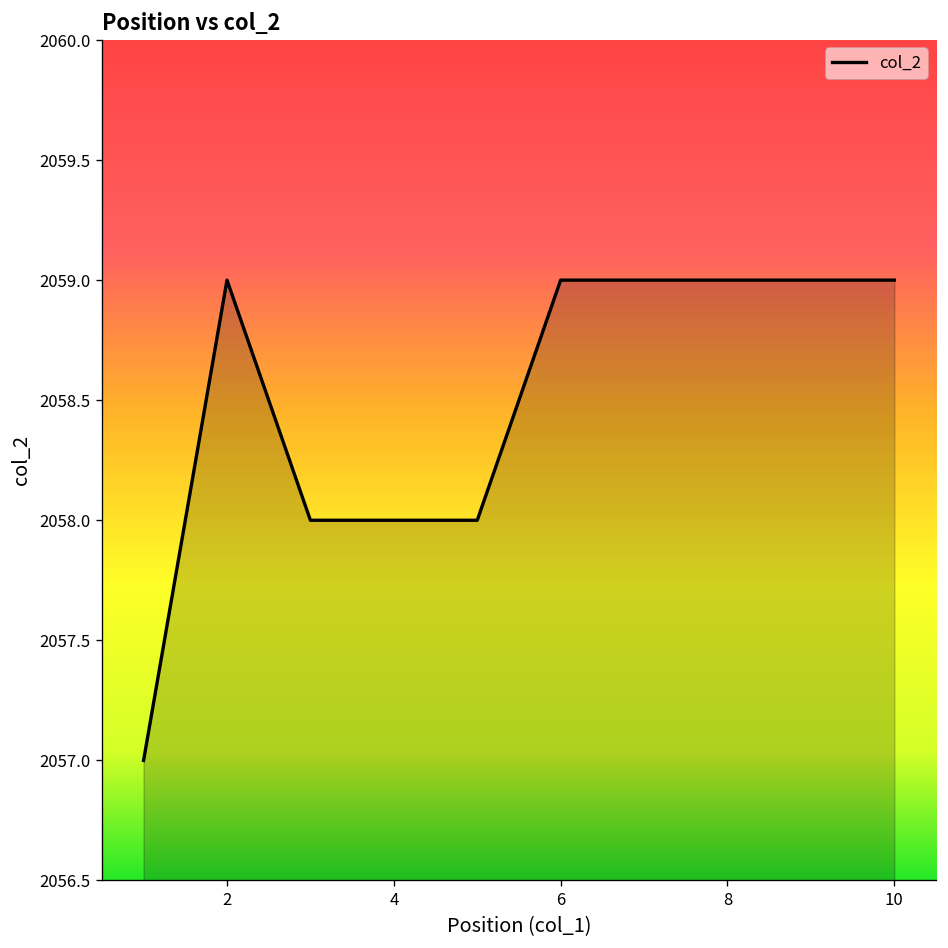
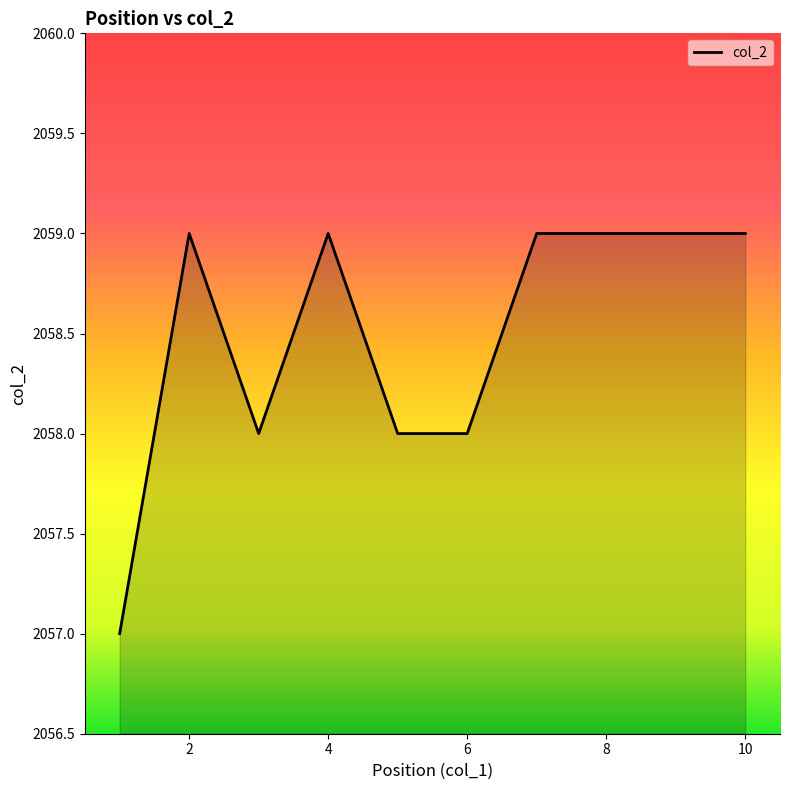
  {
    "2": 2059,
-   "4": 2058,
-   "6": 2059,
+   "4": 2059,
+   "6": 2058,
    "8": 2059,
    "10": 2059
  }
